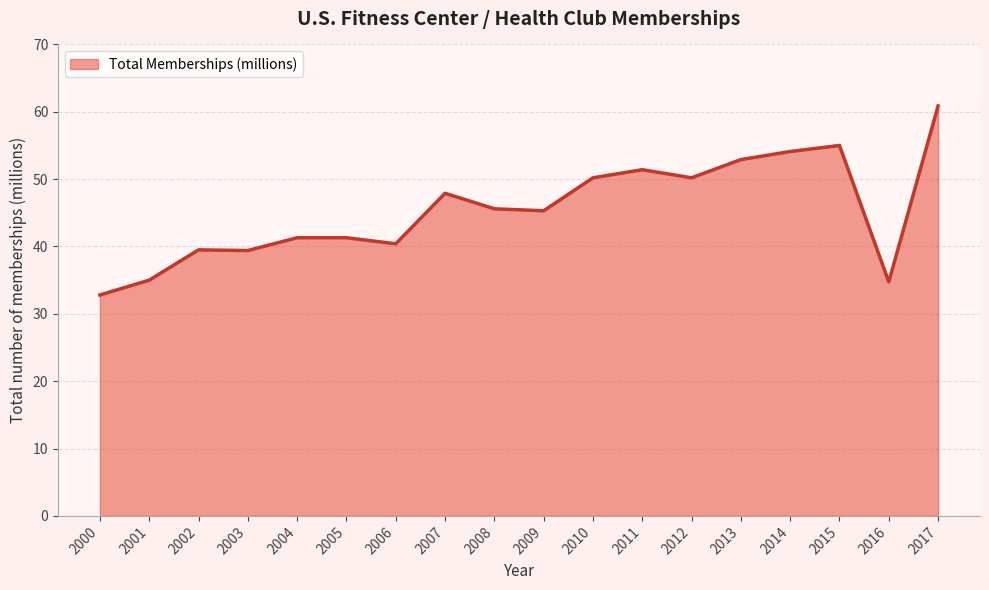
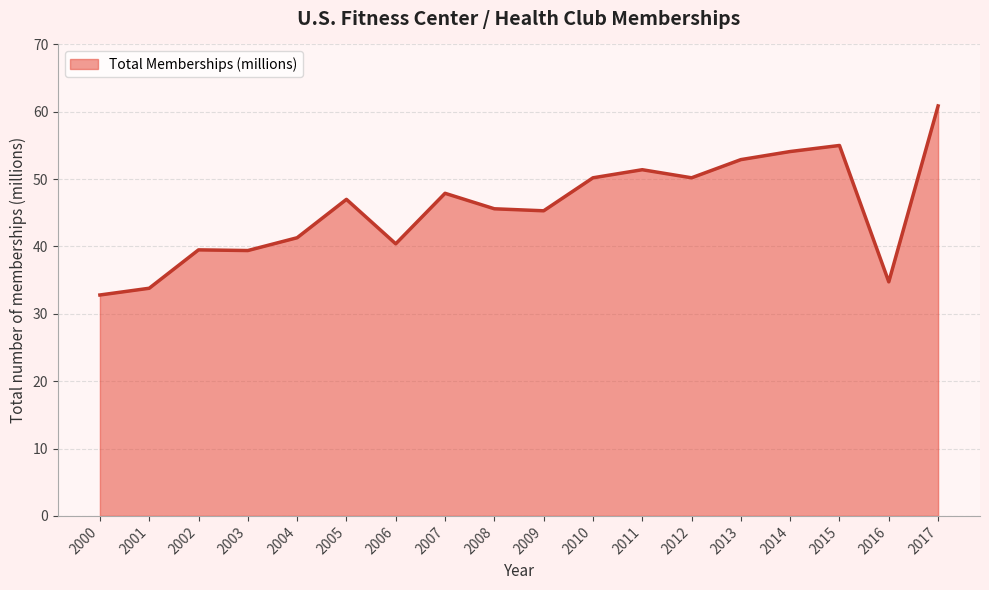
  {
    "2000": 33,
-   "2001": 35,
+   "2001": 34,
    "2002": 40,
    "2003": 39,
    "2004": 41,
-   "2005": 41,
+   "2005": 47,
    "2006": 40,
    "2007": 48,
    "2008": 46,
    "2009": 45,
    "2010": 50,
    "2011": 51,
    "2012": 50,
    "2013": 53,
    "2014": 54,
    "2015": 55,
    "2016": 35,
    "2017": 61
  }
